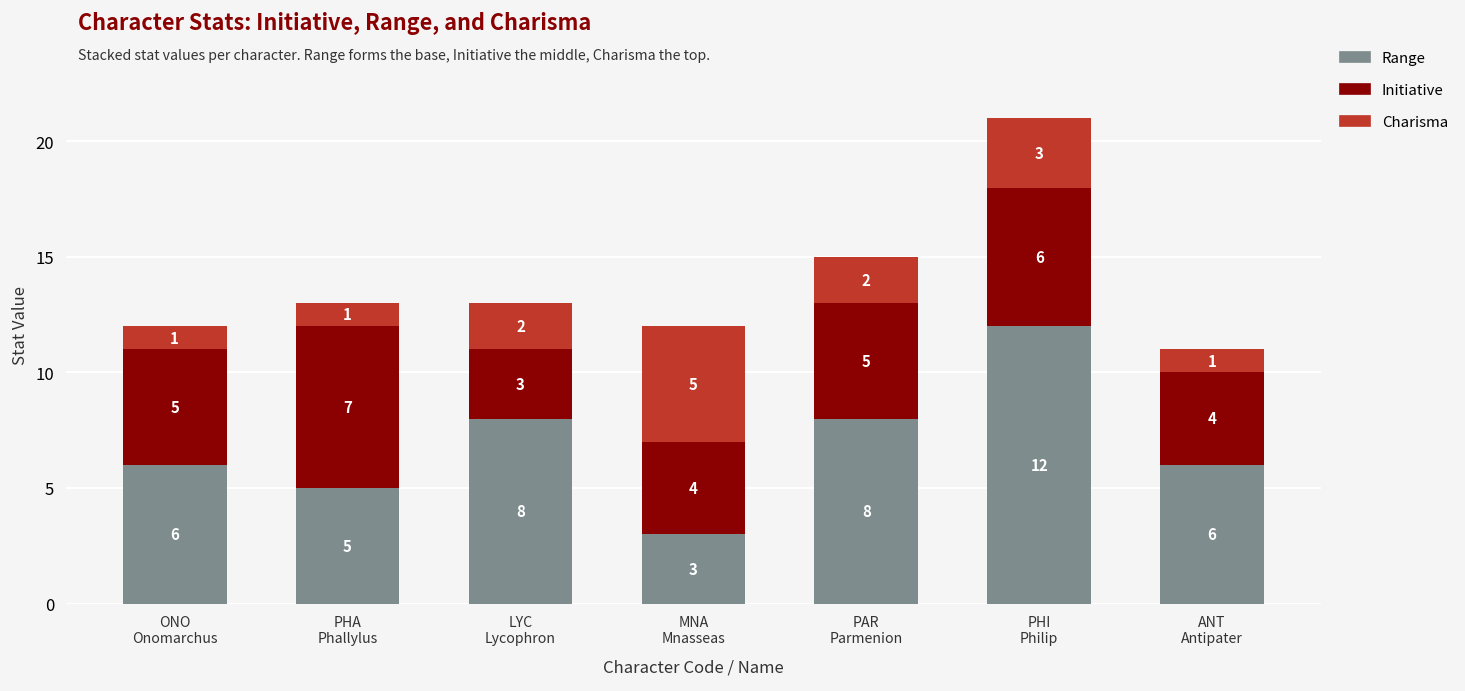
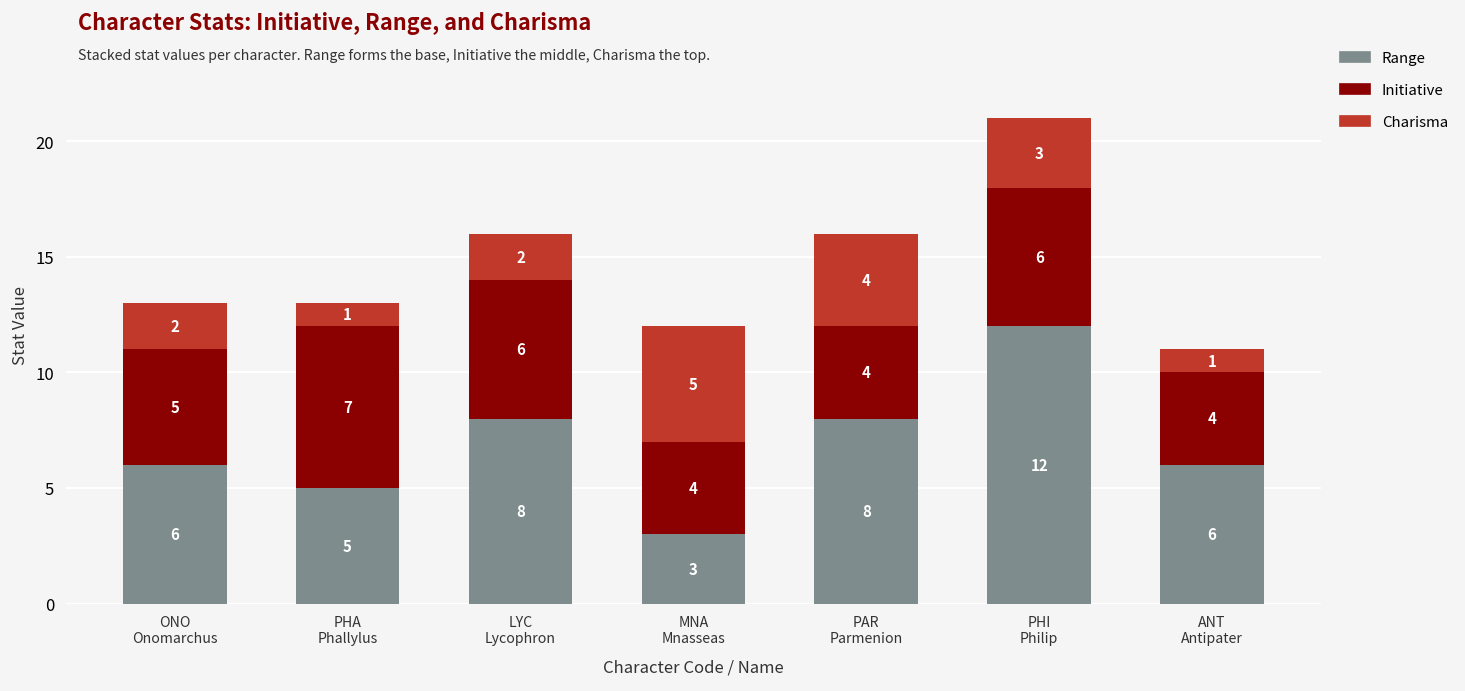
  {
    "Range": {
      "ONO Onomarchus": 6,
      "PHA Phallylus": 5,
      "LYC Lycophron": 8,
      "MNA Mnasseas": 3,
      "PAR Parmenion": 8,
      "PHI Philip": 12,
      "ANT Antipater": 6
    },
    "Initiative": {
      "ONO Onomarchus": 5,
      "PHA Phallylus": 7,
-     "LYC Lycophron": 3,
+     "LYC Lycophron": 6,
      "MNA Mnasseas": 4,
-     "PAR Parmenion": 5,
+     "PAR Parmenion": 4,
      "PHI Philip": 6,
      "ANT Antipater": 4
    },
    "Charisma": {
-     "ONO Onomarchus": 1,
+     "ONO Onomarchus": 2,
      "PHA Phallylus": 1,
      "LYC Lycophron": 2,
      "MNA Mnasseas": 5,
-     "PAR Parmenion": 2,
+     "PAR Parmenion": 4,
      "PHI Philip": 3,
      "ANT Antipater": 1
    }
  }
